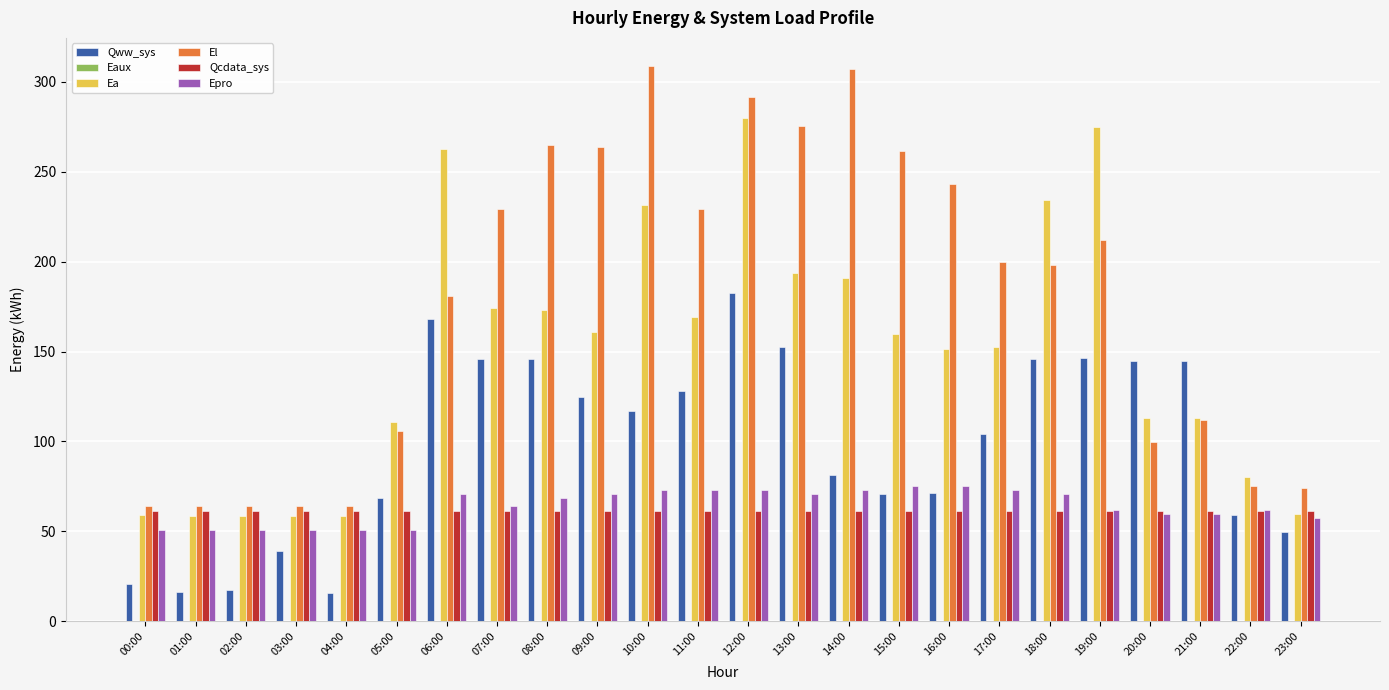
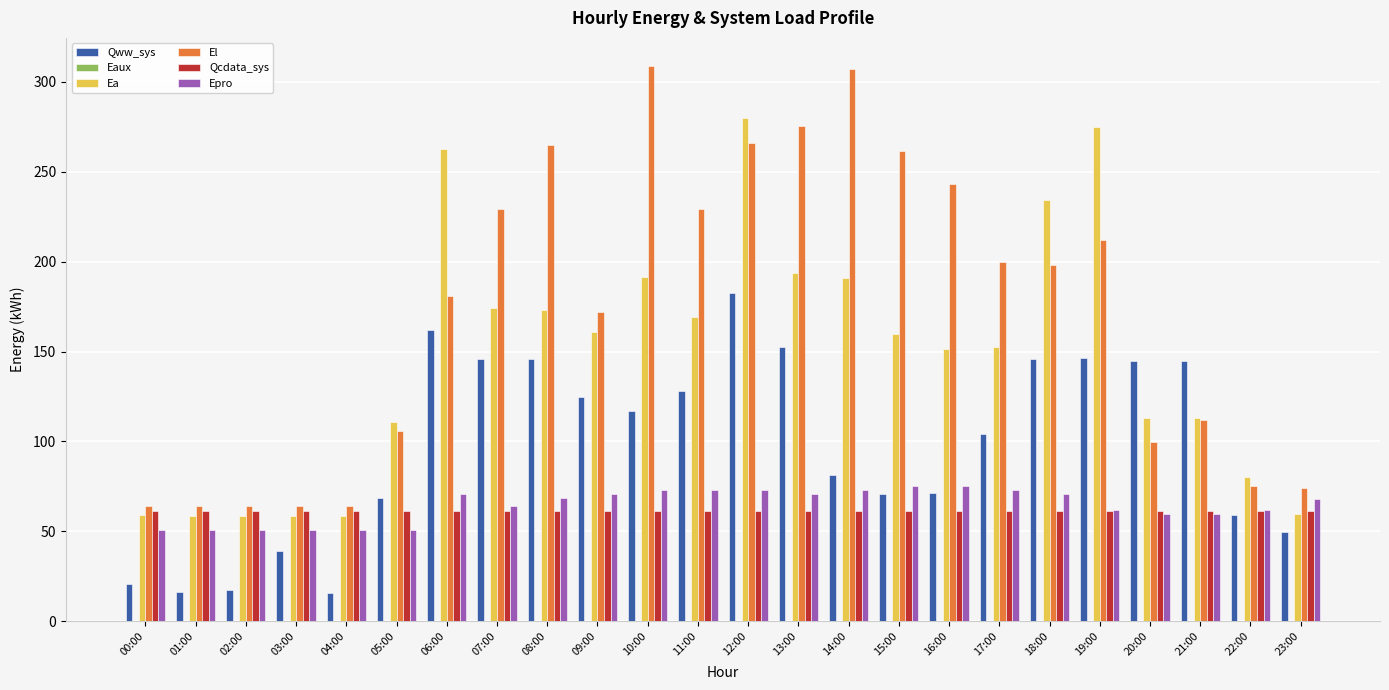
  {
    "Qww_sys": {
      "00:00": 21,
      "01:00": 16,
      "02:00": 18,
      "03:00": 39,
      "04:00": 16,
      "05:00": 69,
-     "06:00": 168,
+     "06:00": 162,
      "07:00": 146,
      "08:00": 146,
      "09:00": 125,
      "10:00": 117,
      "11:00": 128,
      "12:00": 183,
      "13:00": 152,
      "14:00": 82,
      "15:00": 71,
      "16:00": 72,
      "17:00": 104,
      "18:00": 146,
      "19:00": 147,
      "20:00": 145,
      "21:00": 145,
      "22:00": 59,
      "23:00": 50
    },
    "Ea": {
      "00:00": 59,
      "01:00": 59,
      "02:00": 59,
      "03:00": 59,
      "04:00": 59,
      "05:00": 111,
      "06:00": 263,
      "07:00": 174,
      "08:00": 173,
      "09:00": 161,
-     "10:00": 231,
+     "10:00": 191,
      "11:00": 169,
      "12:00": 280,
      "13:00": 193,
      "14:00": 191,
      "15:00": 160,
      "16:00": 151,
      "17:00": 153,
      "18:00": 234,
      "19:00": 275,
      "20:00": 113,
      "21:00": 113,
      "22:00": 80,
      "23:00": 59
    },
    "El": {
      "00:00": 64,
      "01:00": 64,
      "02:00": 64,
      "03:00": 64,
      "04:00": 64,
      "05:00": 106,
      "06:00": 181,
      "07:00": 229,
      "08:00": 265,
-     "09:00": 264,
+     "09:00": 172,
      "10:00": 309,
      "11:00": 229,
-     "12:00": 292,
+     "12:00": 266,
      "13:00": 275,
      "14:00": 307,
      "15:00": 262,
      "16:00": 243,
      "17:00": 200,
      "18:00": 198,
      "19:00": 212,
      "20:00": 99,
      "21:00": 112,
      "22:00": 75,
      "23:00": 74
    },
    "Qcdata_sys": {
      "00:00": 61,
      "01:00": 61,
      "02:00": 61,
      "03:00": 61,
      "04:00": 61,
      "05:00": 61,
      "06:00": 61,
      "07:00": 61,
      "08:00": 61,
      "09:00": 61,
      "10:00": 61,
      "11:00": 61,
      "12:00": 61,
      "13:00": 61,
      "14:00": 61,
      "15:00": 61,
      "16:00": 61,
      "17:00": 61,
      "18:00": 61,
      "19:00": 61,
      "20:00": 61,
      "21:00": 61,
      "22:00": 61,
      "23:00": 61
    },
    "Epro": {
      "00:00": 51,
      "01:00": 51,
      "02:00": 51,
      "03:00": 51,
      "04:00": 51,
      "05:00": 51,
      "06:00": 71,
      "07:00": 64,
      "08:00": 69,
      "09:00": 71,
      "10:00": 73,
      "11:00": 73,
      "12:00": 73,
      "13:00": 71,
      "14:00": 73,
      "15:00": 75,
      "16:00": 75,
      "17:00": 73,
      "18:00": 71,
      "19:00": 62,
      "20:00": 60,
      "21:00": 60,
      "22:00": 62,
-     "23:00": 57
+     "23:00": 68
    }
  }
